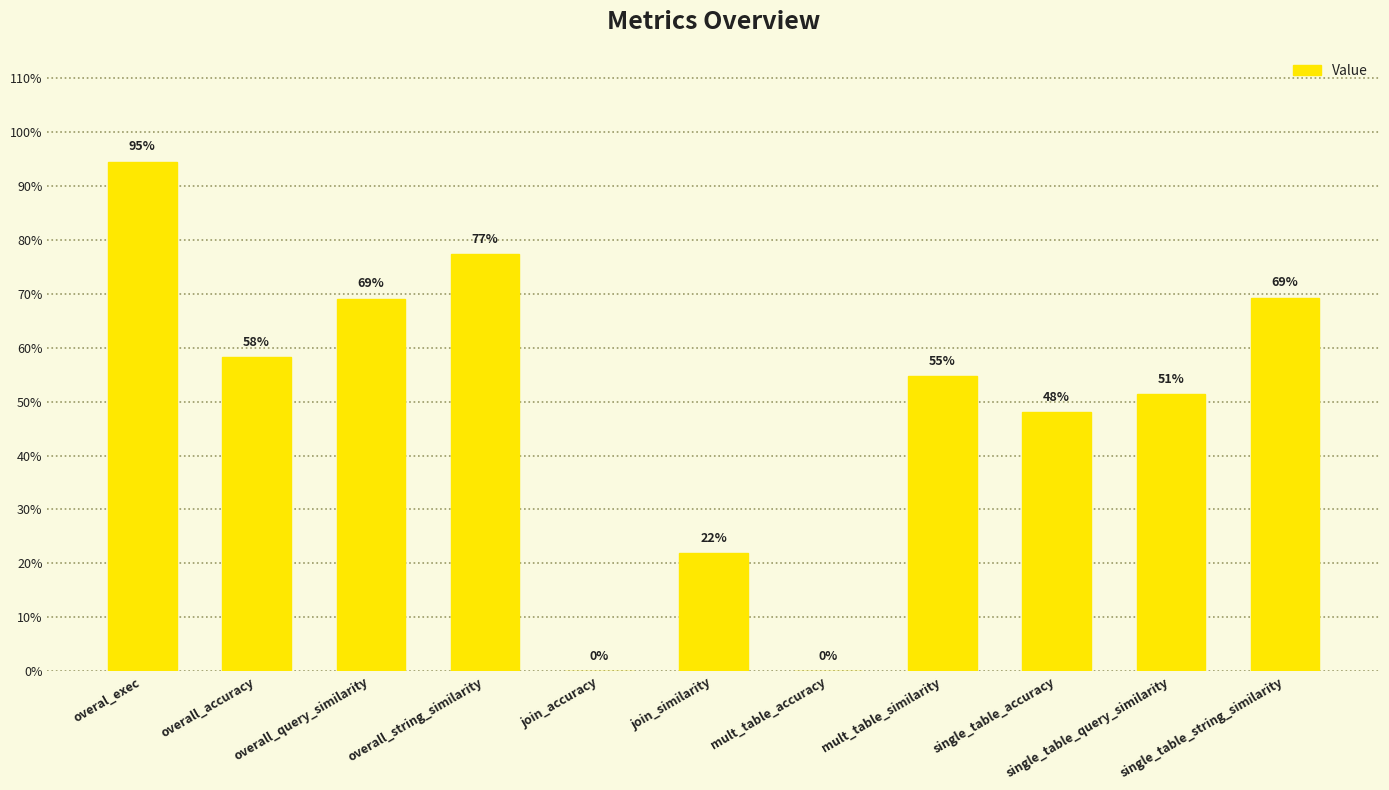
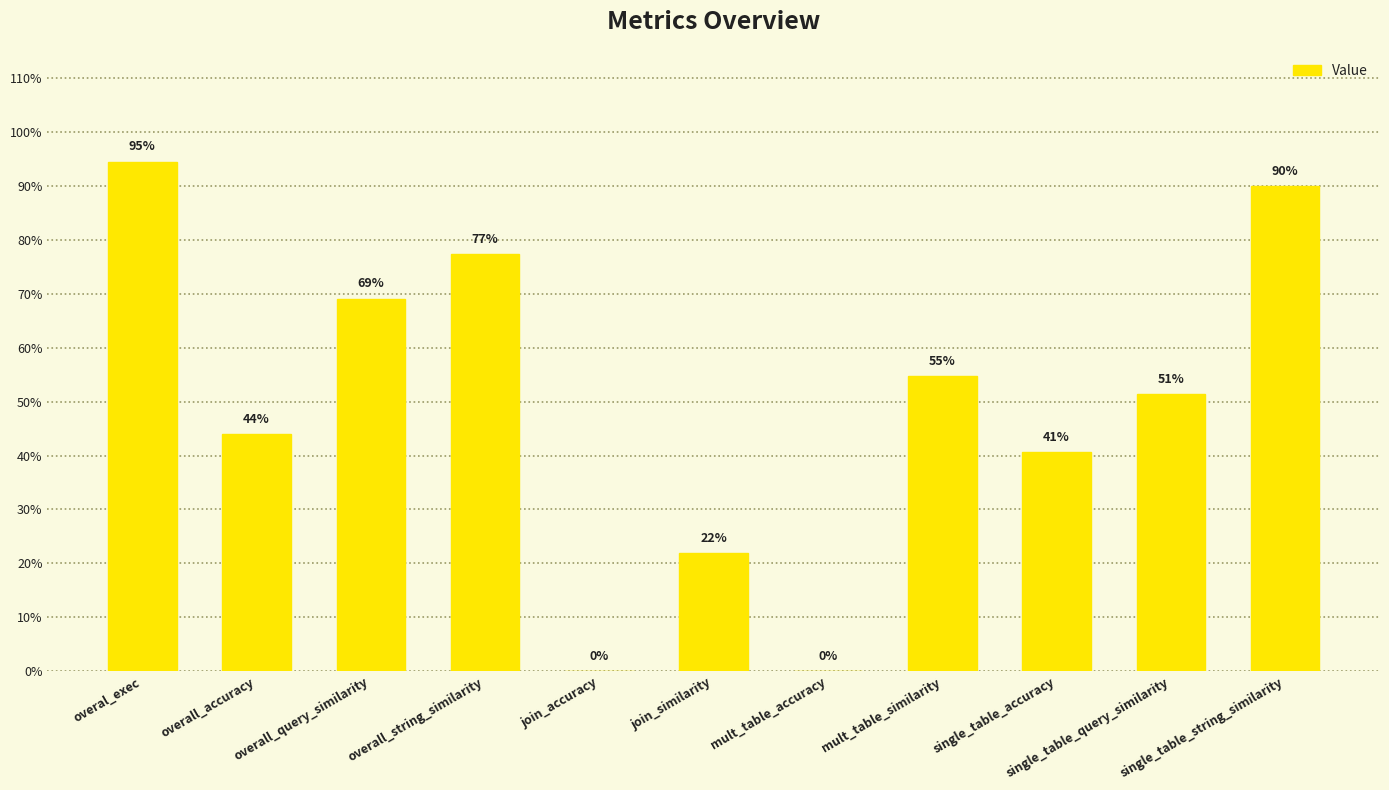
  {
    "overal_exec": "95%",
-   "overall_accuracy": "58%",
+   "overall_accuracy": "44%",
    "overall_query_similarity": "69%",
    "overall_string_similarity": "77%",
    "join_accuracy": "0%",
    "join_similarity": "22%",
    "mult_table_accuracy": "0%",
    "mult_table_similarity": "55%",
-   "single_table_accuracy": "48%",
+   "single_table_accuracy": "41%",
    "single_table_query_similarity": "51%",
-   "single_table_string_similarity": "69%"
+   "single_table_string_similarity": "90%"
  }
